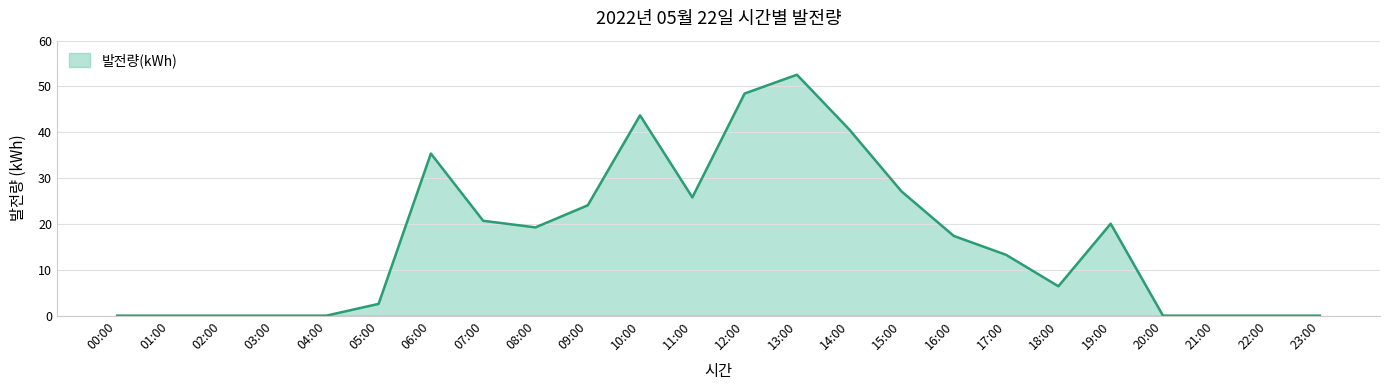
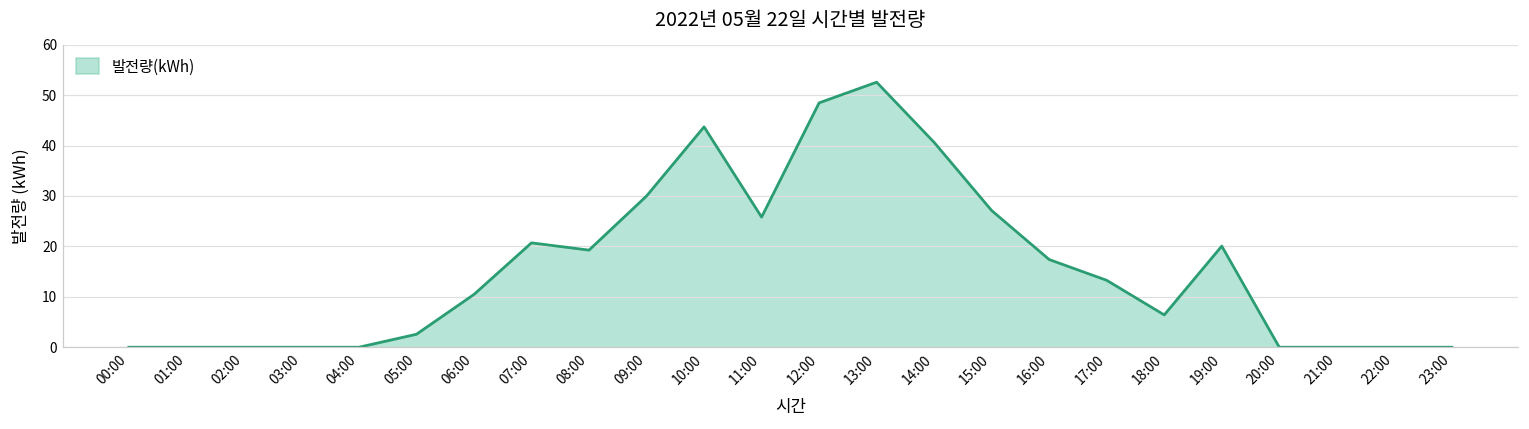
  {
    "00:00": 0,
    "01:00": 0,
    "02:00": 0,
    "03:00": 0,
    "04:00": 0,
    "05:00": 3,
-   "06:00": 35,
+   "06:00": 10,
    "07:00": 21,
    "08:00": 19,
-   "09:00": 24,
+   "09:00": 30,
    "10:00": 44,
    "11:00": 26,
    "12:00": 48,
    "13:00": 53,
    "14:00": 41,
    "15:00": 27,
    "16:00": 17,
    "17:00": 13,
    "18:00": 6,
    "19:00": 20,
    "20:00": 0,
    "21:00": 0,
    "22:00": 0,
    "23:00": 0
  }
